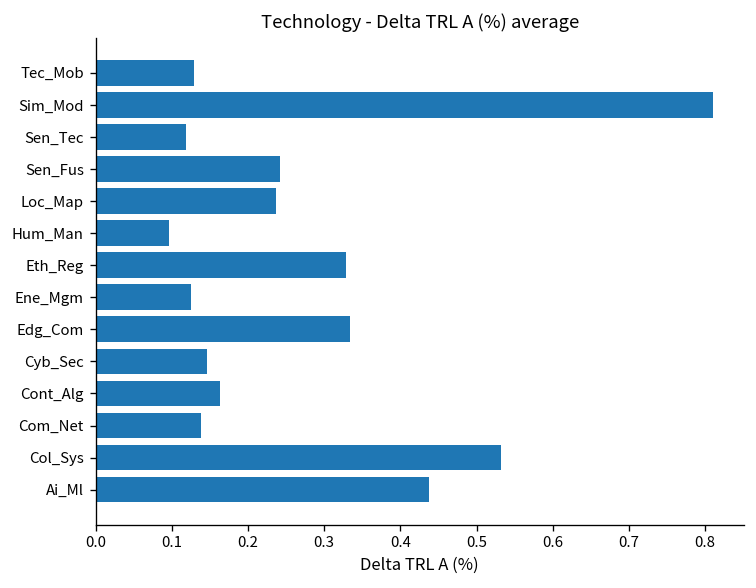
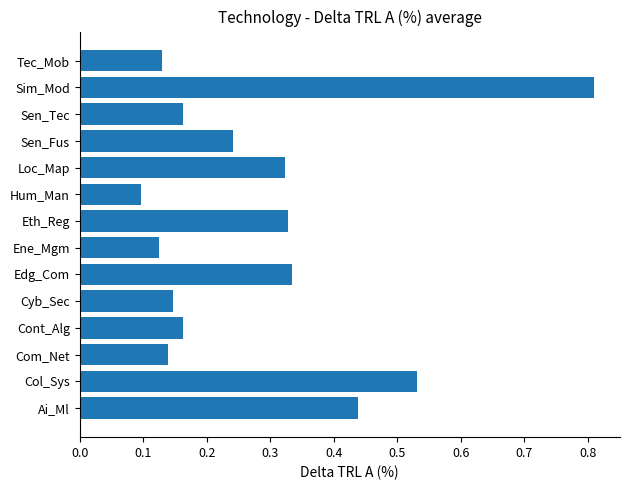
  {
    "Tec_Mob": 0.13,
    "Sim_Mod": 0.81,
-   "Sen_Tec": 0.12,
+   "Sen_Tec": 0.16,
    "Sen_Fus": 0.24,
-   "Loc_Map": 0.24,
+   "Loc_Map": 0.32,
    "Hum_Man": 0.10,
    "Eth_Reg": 0.33,
    "Ene_Mgm": 0.13,
    "Edg_Com": 0.33,
    "Cyb_Sec": 0.15,
    "Cont_Alg": 0.16,
    "Com_Net": 0.14,
    "Col_Sys": 0.53,
    "Ai_Ml": 0.44
  }
